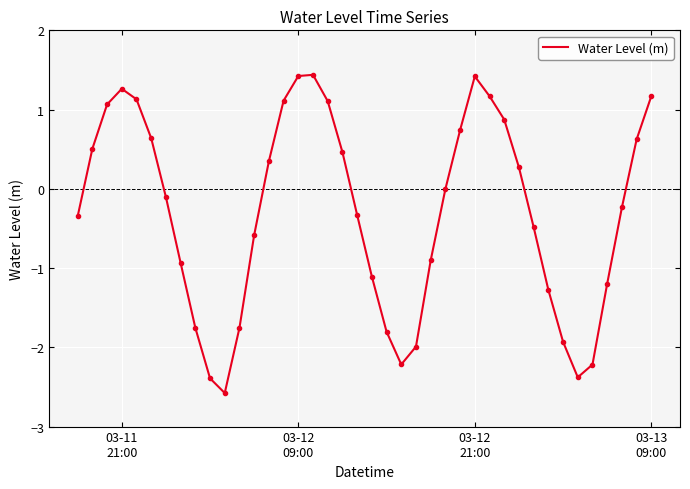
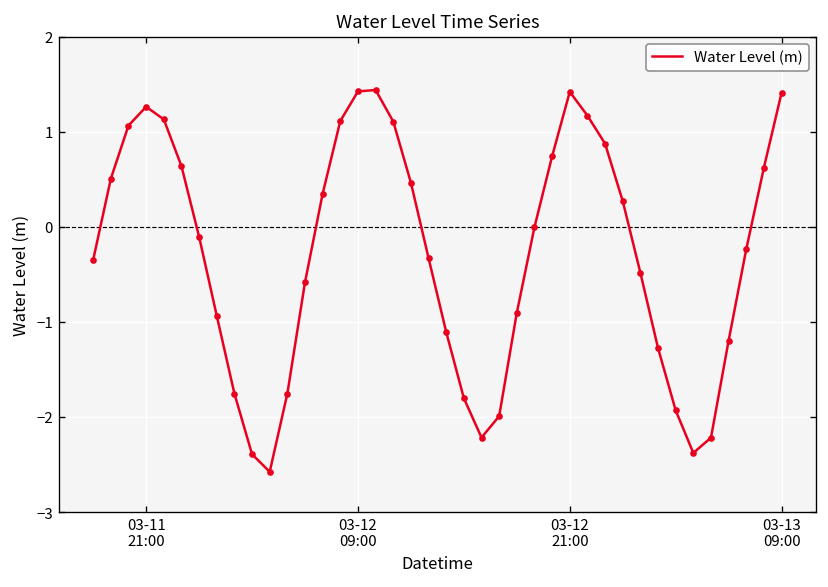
  {
    "03-11 21:00": 1.3,
    "03-12 09:00": 1.4,
    "03-12 21:00": 1.4,
-   "03-13 09:00": 1.2
+   "03-13 09:00": 1.4
  }
